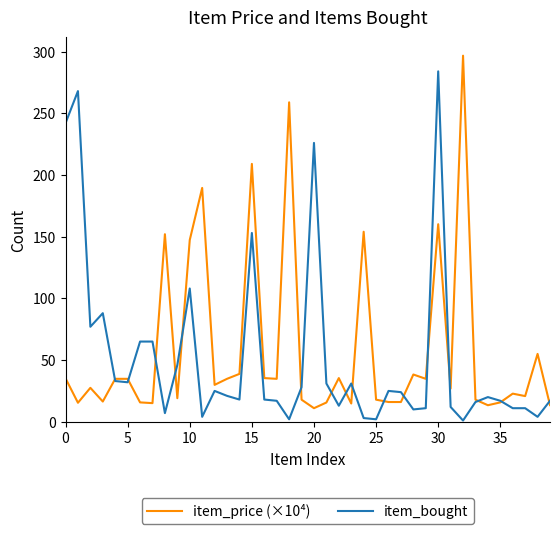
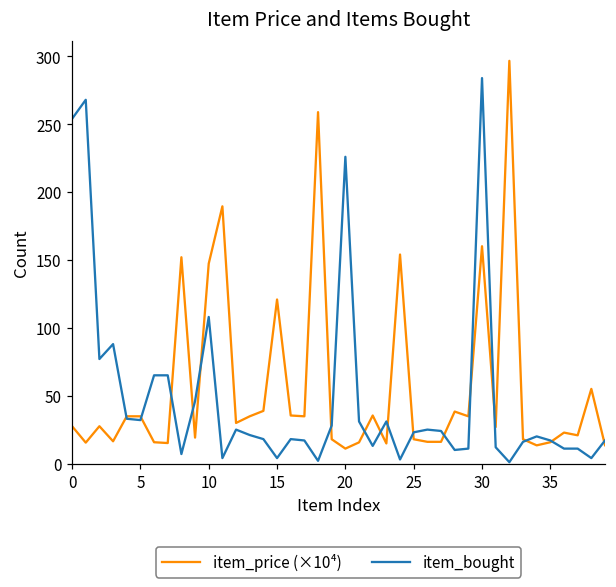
  {
    "item_price (×10⁴)": {
-     "0": 35,
+     "0": 28,
      "5": 35,
      "10": 147,
-     "15": 209,
+     "15": 121,
      "20": 11,
      "25": 18,
      "30": 160
    },
    "item_bought": {
-     "0": 242,
+     "0": 254,
      "5": 32,
      "10": 108,
-     "15": 153,
+     "15": 4,
      "20": 226,
-     "25": 2,
+     "25": 23,
      "30": 284
    }
  }
